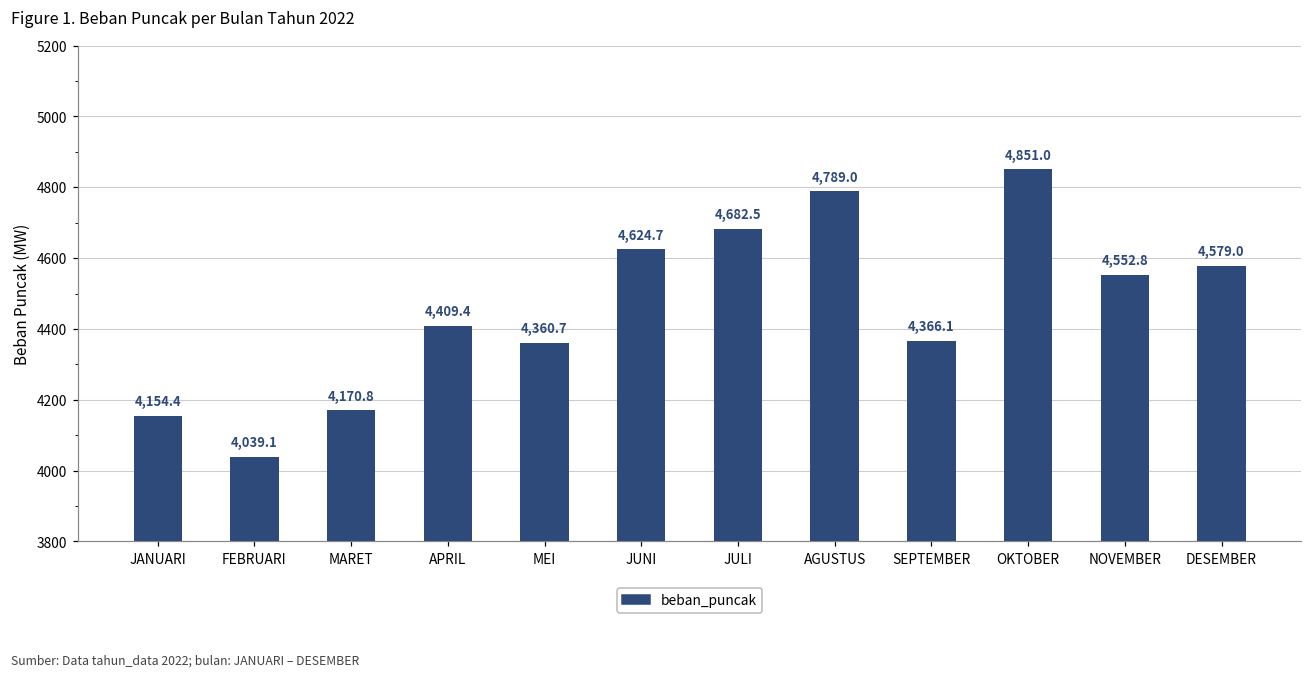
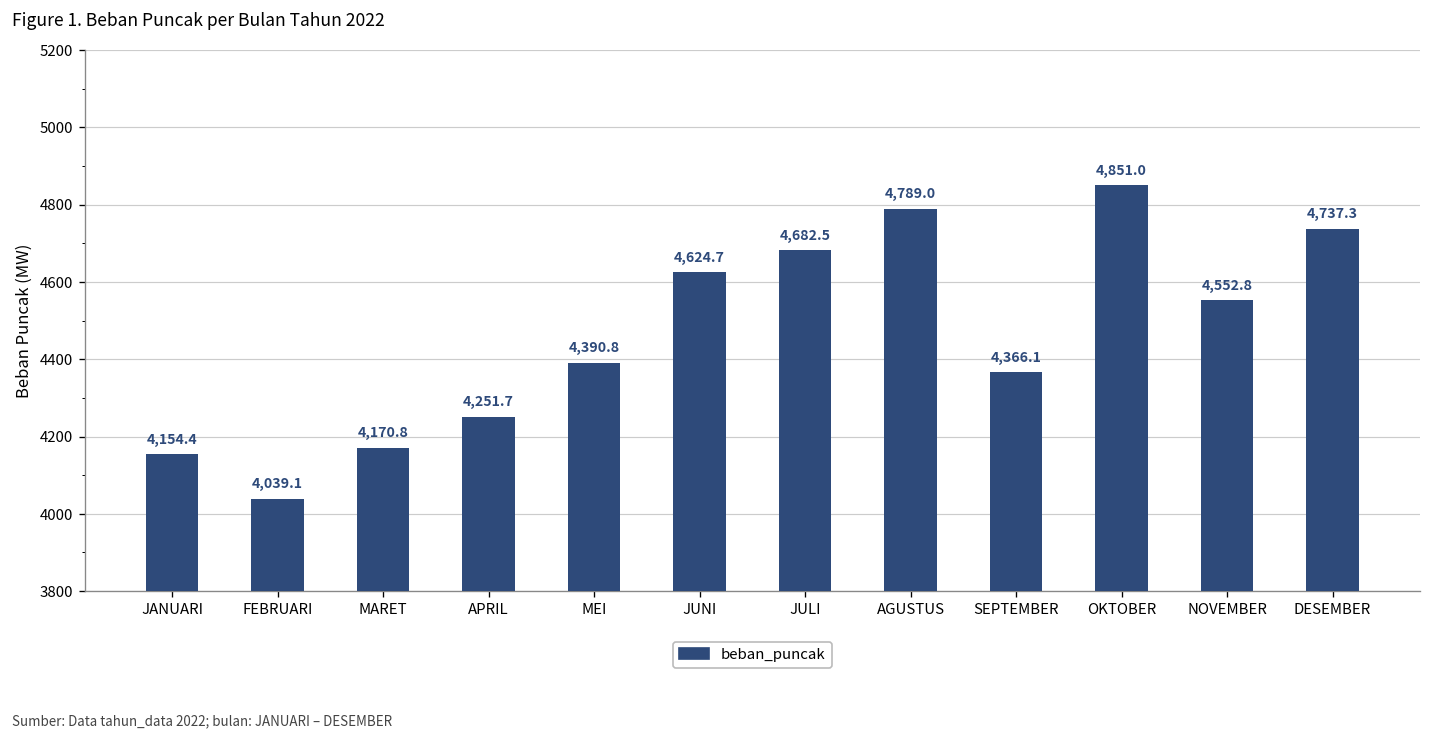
  {
    "JANUARI": "4,154.4",
    "FEBRUARI": "4,039.1",
    "MARET": "4,170.8",
-   "APRIL": "4,409.4",
-   "MEI": "4,360.7",
+   "APRIL": "4,251.7",
+   "MEI": "4,390.8",
    "JUNI": "4,624.7",
    "JULI": "4,682.5",
    "AGUSTUS": "4,789.0",
    "SEPTEMBER": "4,366.1",
    "OKTOBER": "4,851.0",
    "NOVEMBER": "4,552.8",
-   "DESEMBER": "4,579.0"
+   "DESEMBER": "4,737.3"
  }
